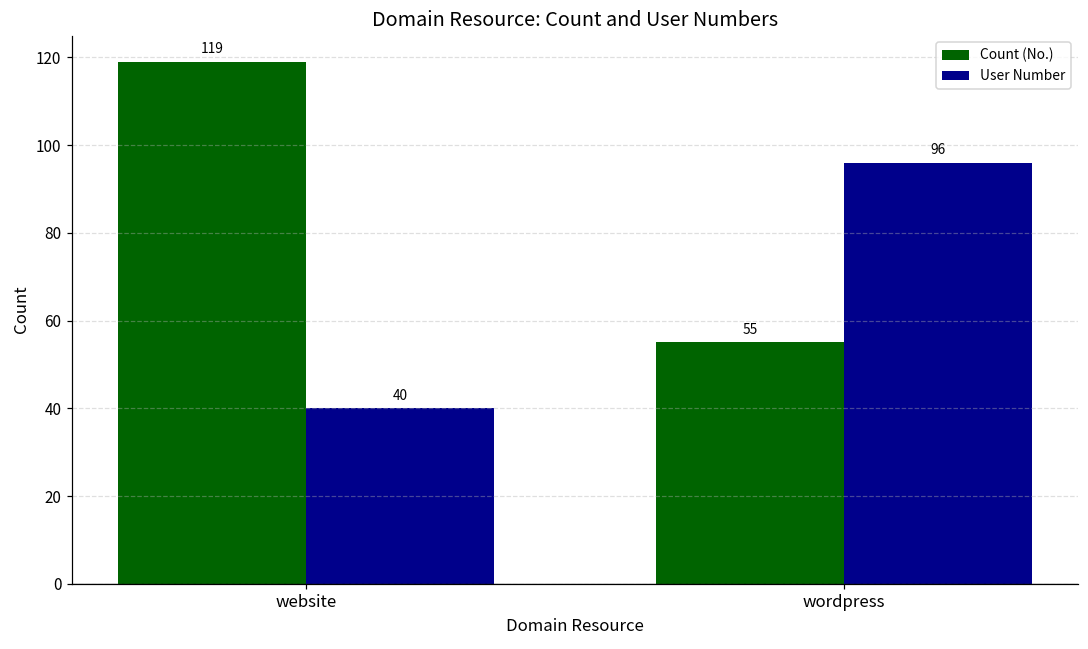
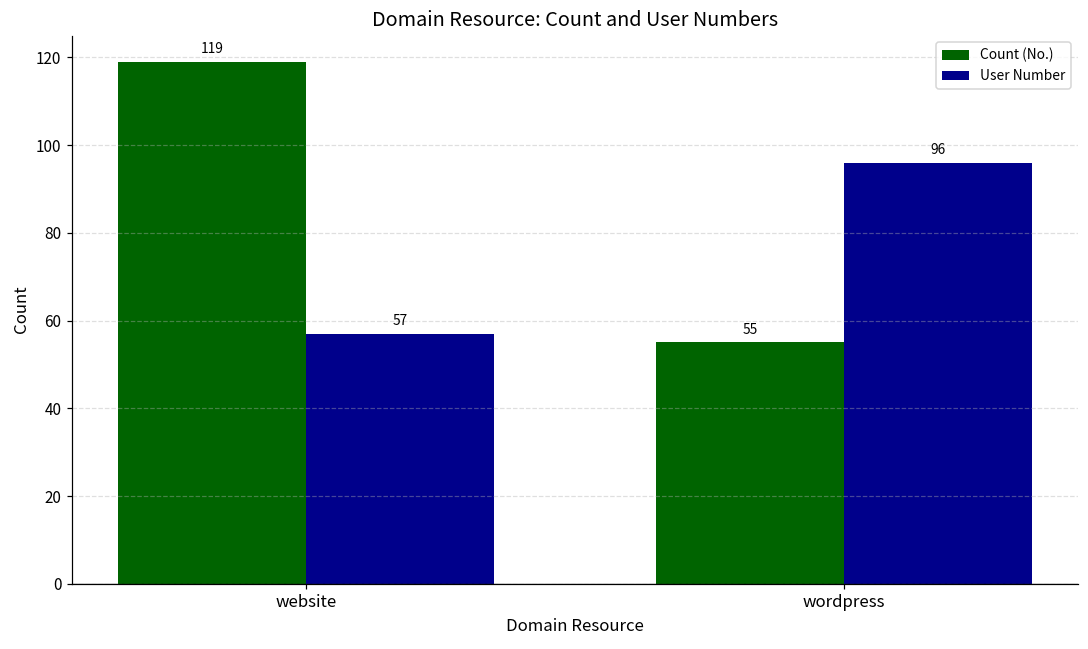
  {
    "Count (No.)": {
      "website": 119,
      "wordpress": 55
    },
    "User Number": {
-     "website": 40,
+     "website": 57,
      "wordpress": 96
    }
  }
